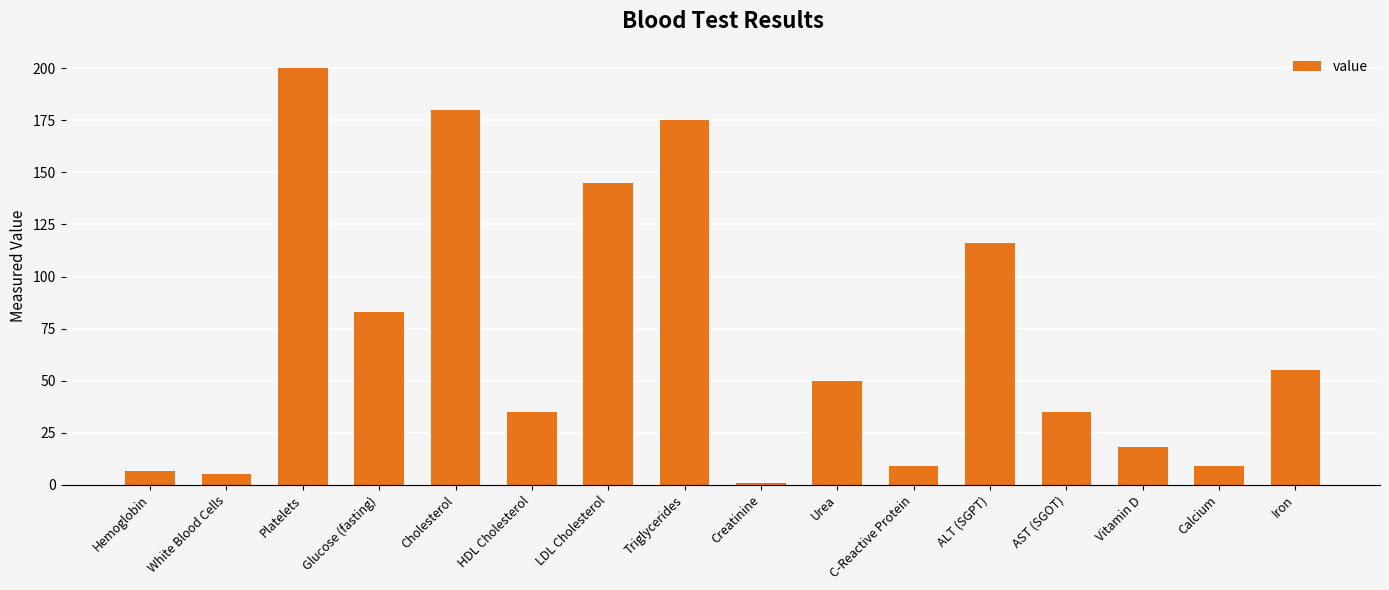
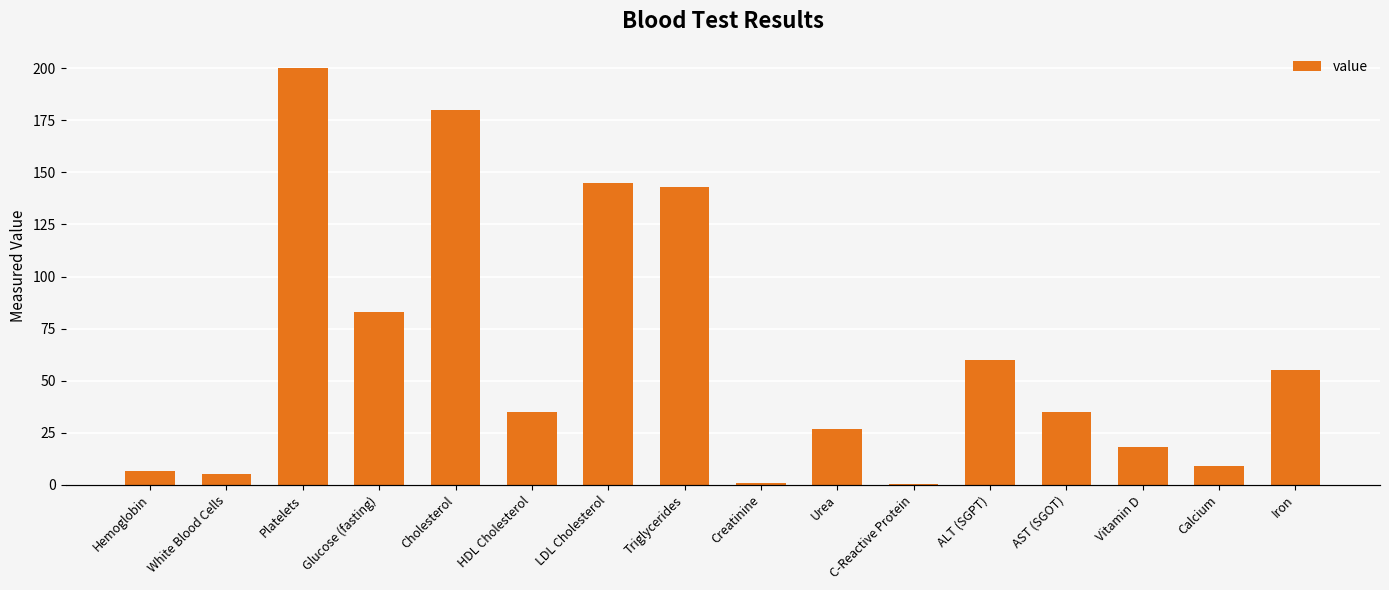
  {
    "Hemoglobin": 7,
    "White Blood Cells": 5,
    "Platelets": 200,
    "Glucose (fasting)": 83,
    "Cholesterol": 180,
    "HDL Cholesterol": 35,
    "LDL Cholesterol": 145,
-   "Triglycerides": 175,
-   "Urea": 50,
-   "C-Reactive Protein": 9,
-   "ALT (SGPT)": 116,
+   "Triglycerides": 143,
+   "Urea": 27,
+   "C-Reactive Protein": 1,
+   "ALT (SGPT)": 60,
    "AST (SGOT)": 35,
    "Vitamin D": 18,
    "Calcium": 9,
    "Iron": 55
  }
